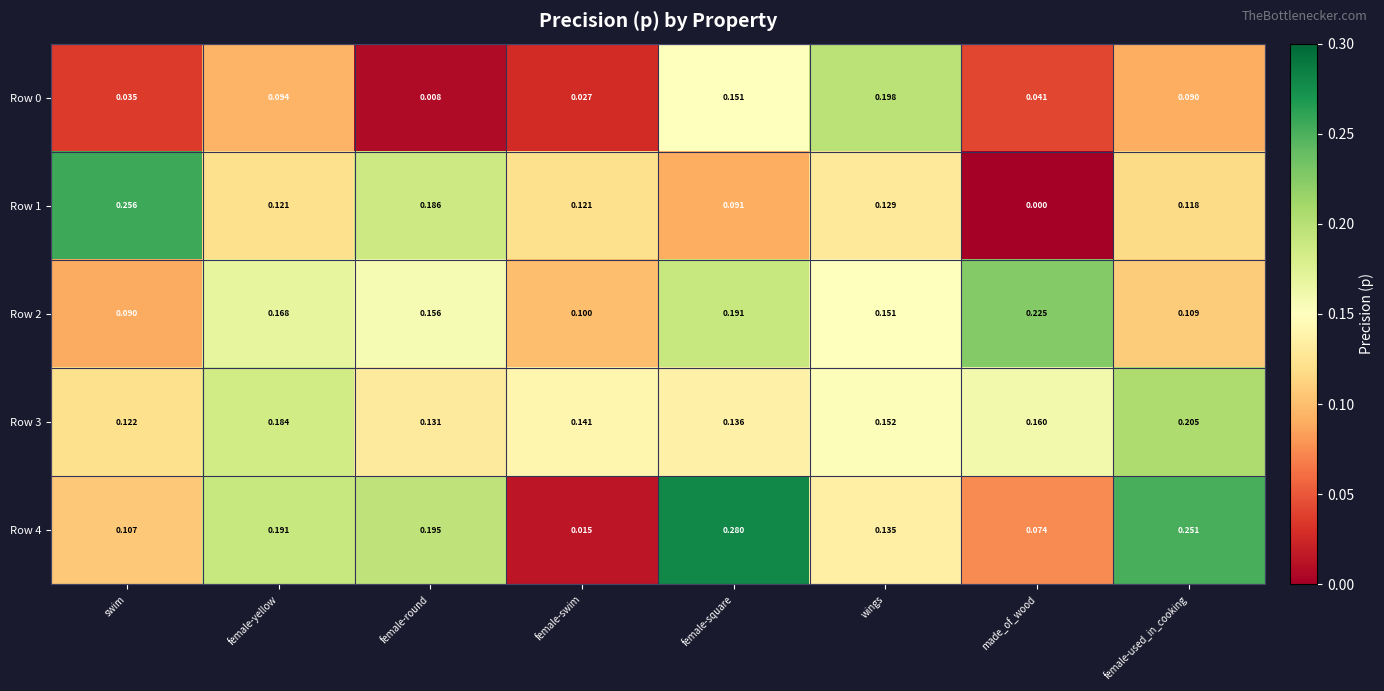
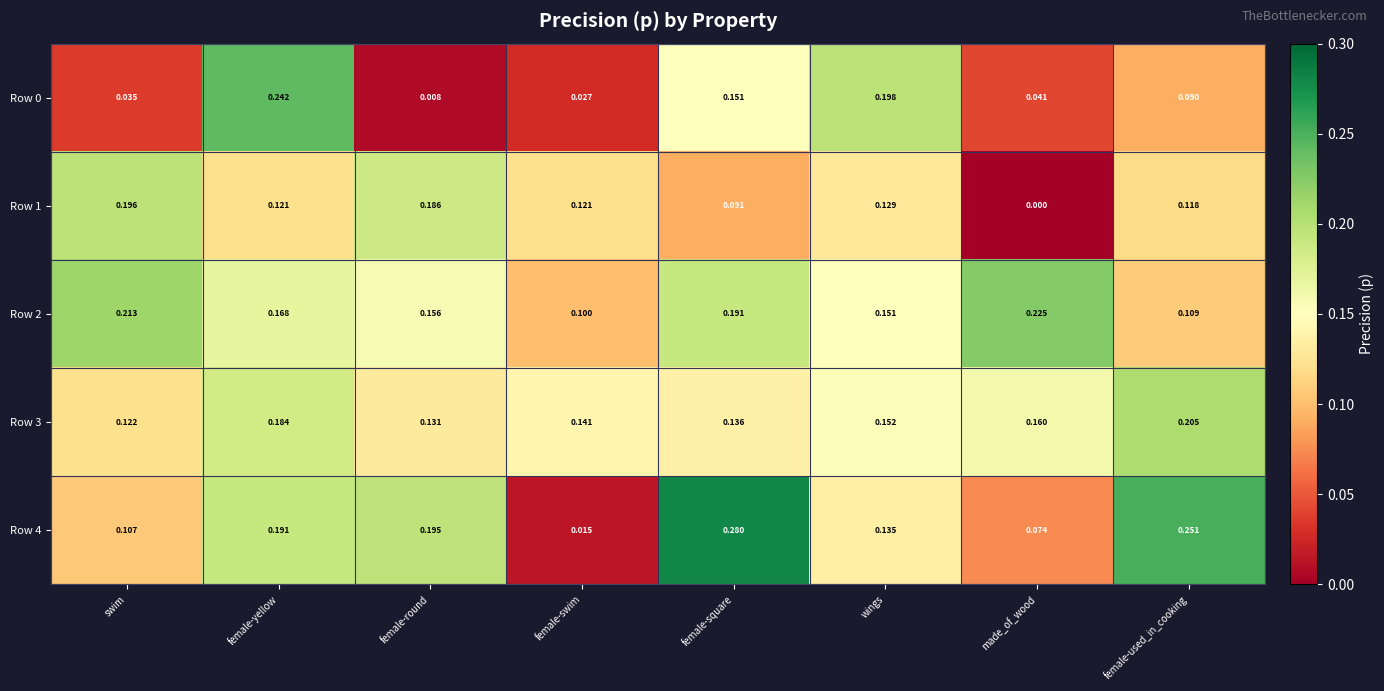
  {
    "Row 0": {
      "swim": 0.035,
-     "female-yellow": 0.094,
+     "female-yellow": 0.242,
      "female-round": 0.008,
      "female-swim": 0.027,
      "female-square": 0.151,
      "wings": 0.198,
      "made_of_wood": 0.041,
      "female-used_in_cooking": 0.090
    },
    "Row 1": {
-     "swim": 0.256,
+     "swim": 0.196,
      "female-yellow": 0.121,
      "female-round": 0.186,
      "female-swim": 0.121,
      "female-square": 0.091,
      "wings": 0.129,
      "made_of_wood": 0.000,
      "female-used_in_cooking": 0.118
    },
    "Row 2": {
-     "swim": 0.090,
+     "swim": 0.213,
      "female-yellow": 0.168,
      "female-round": 0.156,
      "female-swim": 0.100,
      "female-square": 0.191,
      "wings": 0.151,
      "made_of_wood": 0.225,
      "female-used_in_cooking": 0.109
    },
    "Row 3": {
      "swim": 0.122,
      "female-yellow": 0.184,
      "female-round": 0.131,
      "female-swim": 0.141,
      "female-square": 0.136,
      "wings": 0.152,
      "made_of_wood": 0.160,
      "female-used_in_cooking": 0.205
    },
    "Row 4": {
      "swim": 0.107,
      "female-yellow": 0.191,
      "female-round": 0.195,
      "female-swim": 0.015,
      "female-square": 0.280,
      "wings": 0.135,
      "made_of_wood": 0.074,
      "female-used_in_cooking": 0.251
    }
  }
